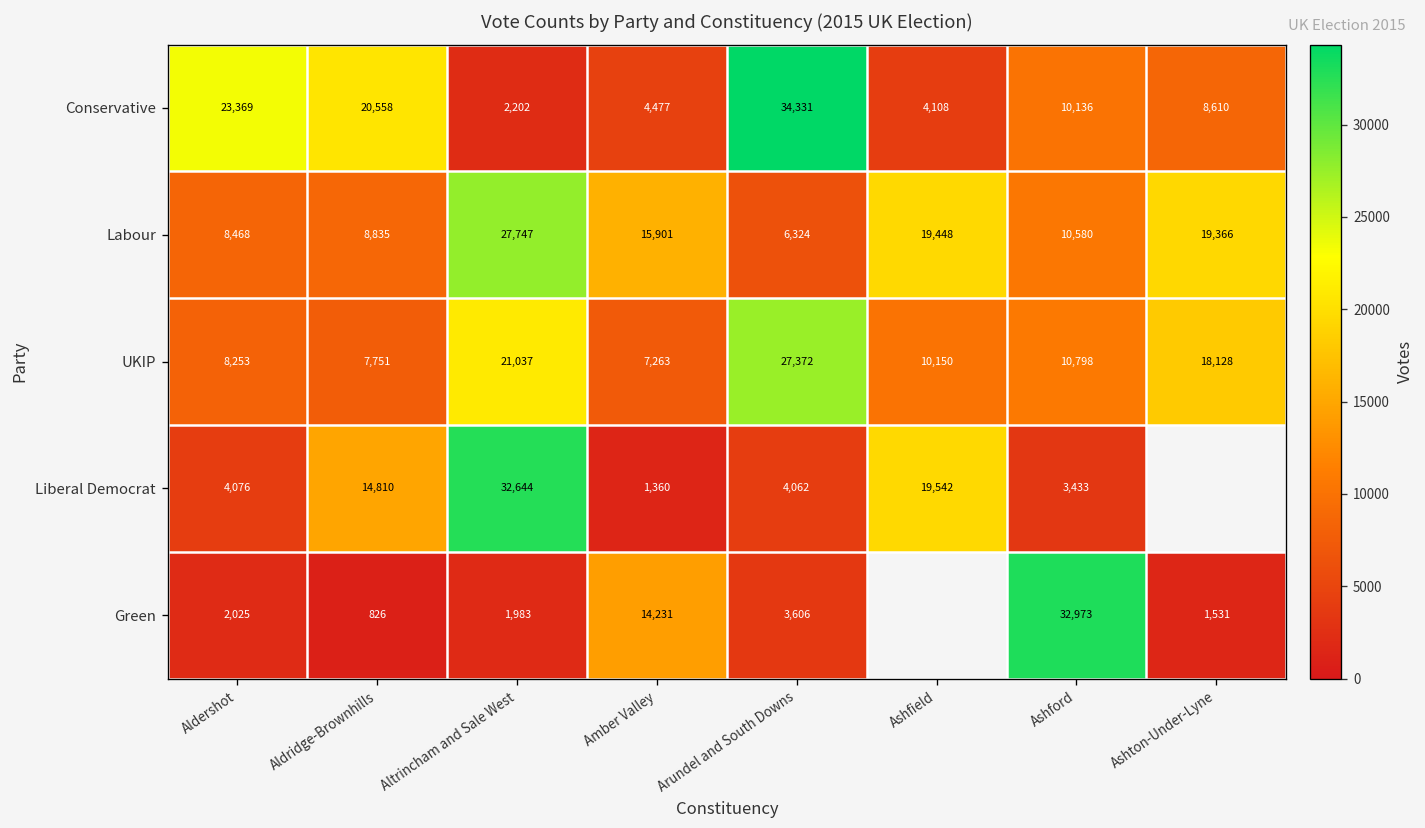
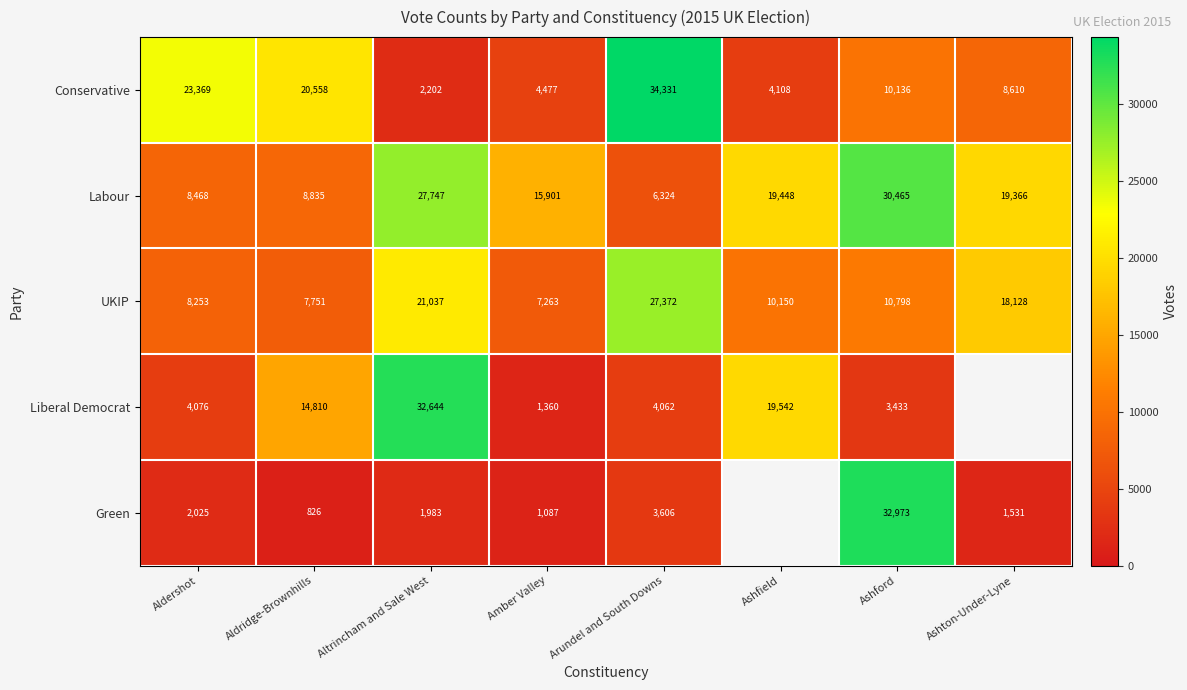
  {
    "Conservative": {
      "Aldershot": "23,369",
      "Aldridge-Brownhills": "20,558",
      "Altrincham and Sale West": "2,202",
      "Amber Valley": "4,477",
      "Arundel and South Downs": "34,331",
      "Ashfield": "4,108",
      "Ashford": "10,136",
      "Ashton-Under-Lyne": "8,610"
    },
    "Labour": {
      "Aldershot": "8,468",
      "Aldridge-Brownhills": "8,835",
      "Altrincham and Sale West": "27,747",
      "Amber Valley": "15,901",
      "Arundel and South Downs": "6,324",
      "Ashfield": "19,448",
-     "Ashford": "10,580",
+     "Ashford": "30,465",
      "Ashton-Under-Lyne": "19,366"
    },
    "UKIP": {
      "Aldershot": "8,253",
      "Aldridge-Brownhills": "7,751",
      "Altrincham and Sale West": "21,037",
      "Amber Valley": "7,263",
      "Arundel and South Downs": "27,372",
      "Ashfield": "10,150",
      "Ashford": "10,798",
      "Ashton-Under-Lyne": "18,128"
    },
    "Liberal Democrat": {
      "Aldershot": "4,076",
      "Aldridge-Brownhills": "14,810",
      "Altrincham and Sale West": "32,644",
      "Amber Valley": "1,360",
      "Arundel and South Downs": "4,062",
      "Ashfield": "19,542",
      "Ashford": "3,433"
    },
    "Green": {
      "Aldershot": "2,025",
      "Aldridge-Brownhills": "826",
      "Altrincham and Sale West": "1,983",
-     "Amber Valley": "14,231",
+     "Amber Valley": "1,087",
      "Arundel and South Downs": "3,606",
      "Ashford": "32,973",
      "Ashton-Under-Lyne": "1,531"
    }
  }
